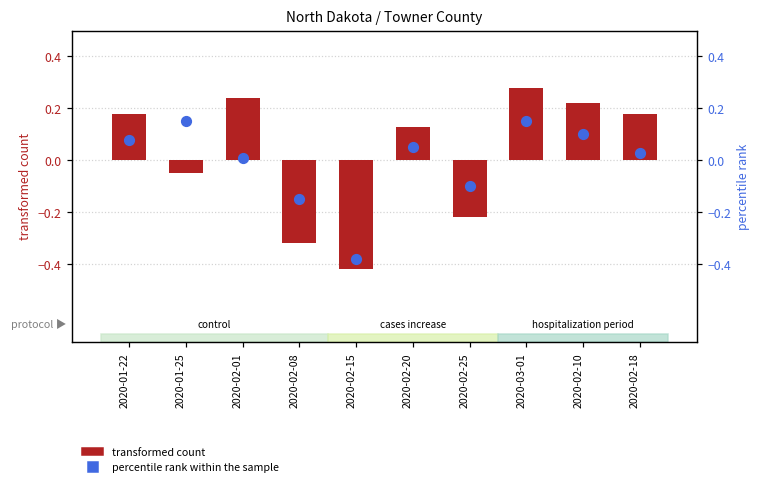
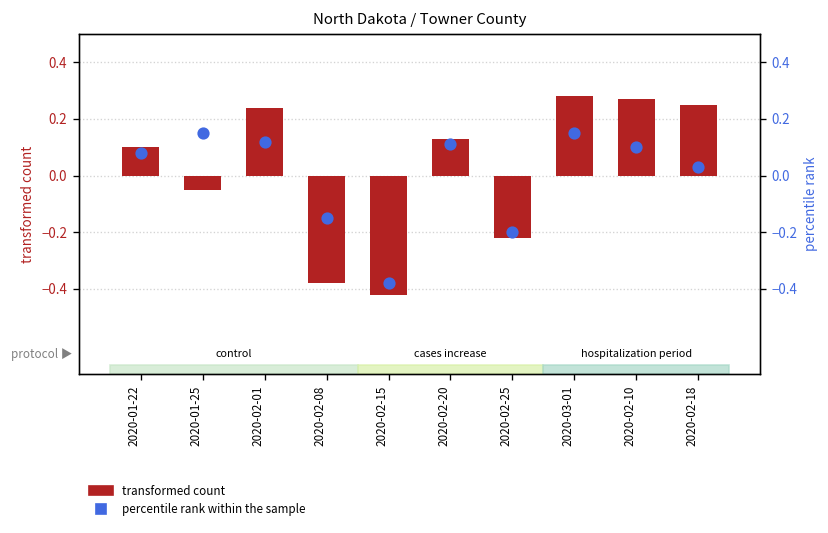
  {
    "transformed count": {
-     "2020-01-22": 0.18,
+     "2020-01-22": 0.10,
      "2020-01-25": -0.05,
      "2020-02-01": 0.24,
-     "2020-02-08": -0.32,
+     "2020-02-08": -0.38,
      "2020-02-15": -0.42,
      "2020-02-20": 0.13,
      "2020-02-25": -0.22,
      "2020-03-01": 0.28,
-     "2020-02-10": 0.22,
-     "2020-02-18": 0.18
+     "2020-02-10": 0.27,
+     "2020-02-18": 0.25
    },
    "percentile rank within the sample": {
-     "2020-02-01": 0.01,
-     "2020-02-20": 0.05,
-     "2020-02-25": -0.1
+     "2020-02-01": 0.12,
+     "2020-02-20": 0.11,
+     "2020-02-25": -0.2
    }
  }
